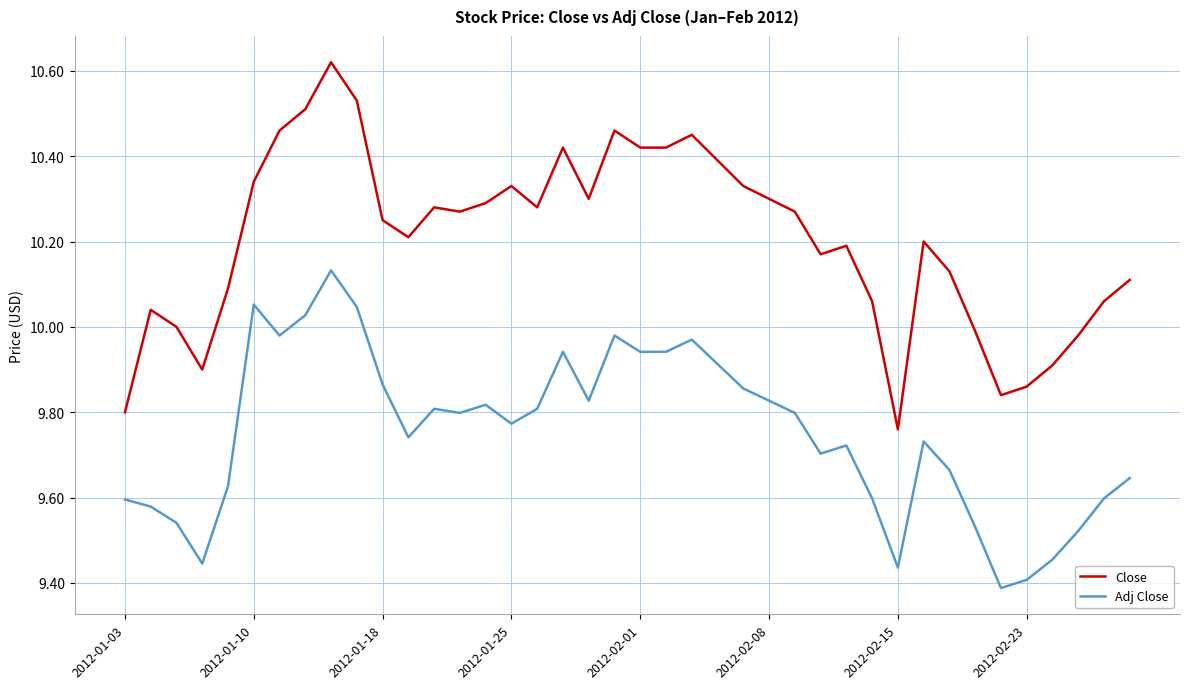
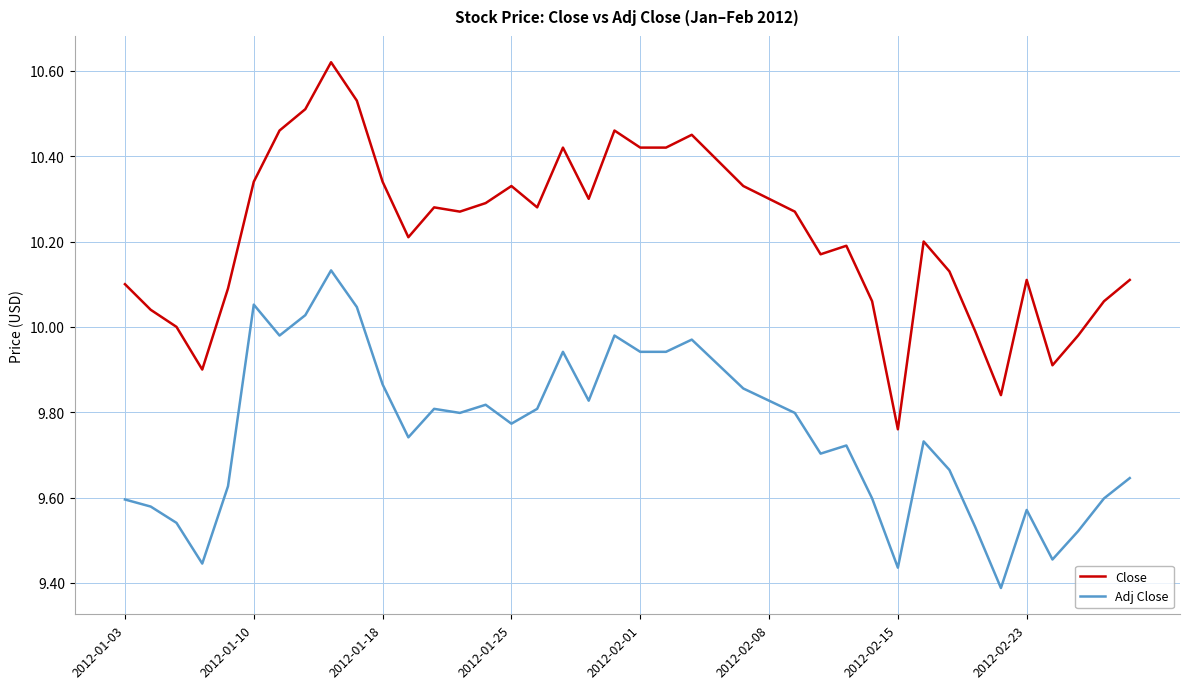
  {
    "Close": {
-     "2012-01-03": 9.8,
+     "2012-01-03": 10.1,
      "2012-01-10": 10.34,
-     "2012-01-18": 10.25,
+     "2012-01-18": 10.34,
      "2012-01-25": 10.33,
      "2012-02-01": 10.42,
      "2012-02-08": 10.30,
      "2012-02-15": 9.76,
-     "2012-02-23": 9.86
+     "2012-02-23": 10.11
    },
    "Adj Close": {
      "2012-01-03": 9.60,
      "2012-01-10": 10.05,
      "2012-01-18": 9.87,
      "2012-01-25": 9.77,
      "2012-02-01": 9.94,
      "2012-02-08": 9.83,
      "2012-02-15": 9.44,
-     "2012-02-23": 9.41
+     "2012-02-23": 9.57
    }
  }
